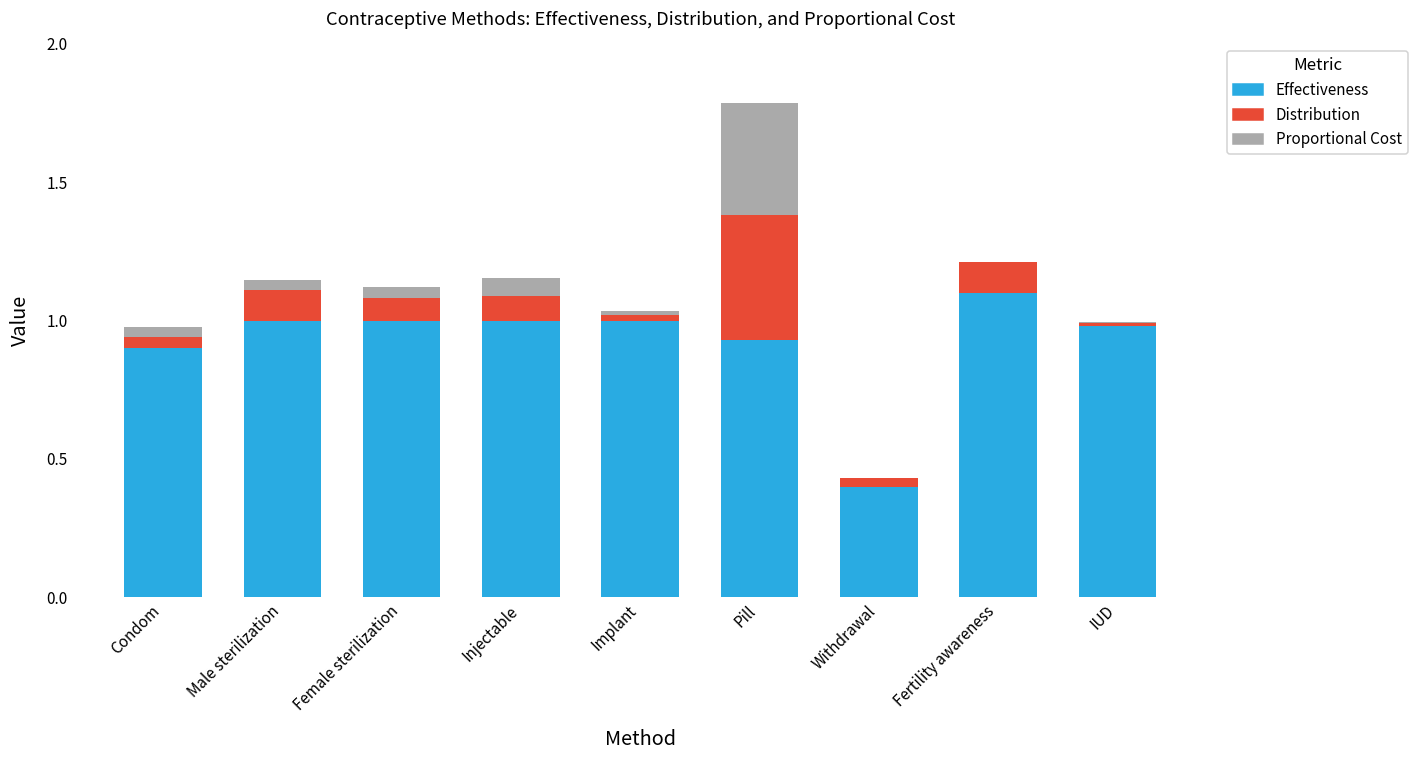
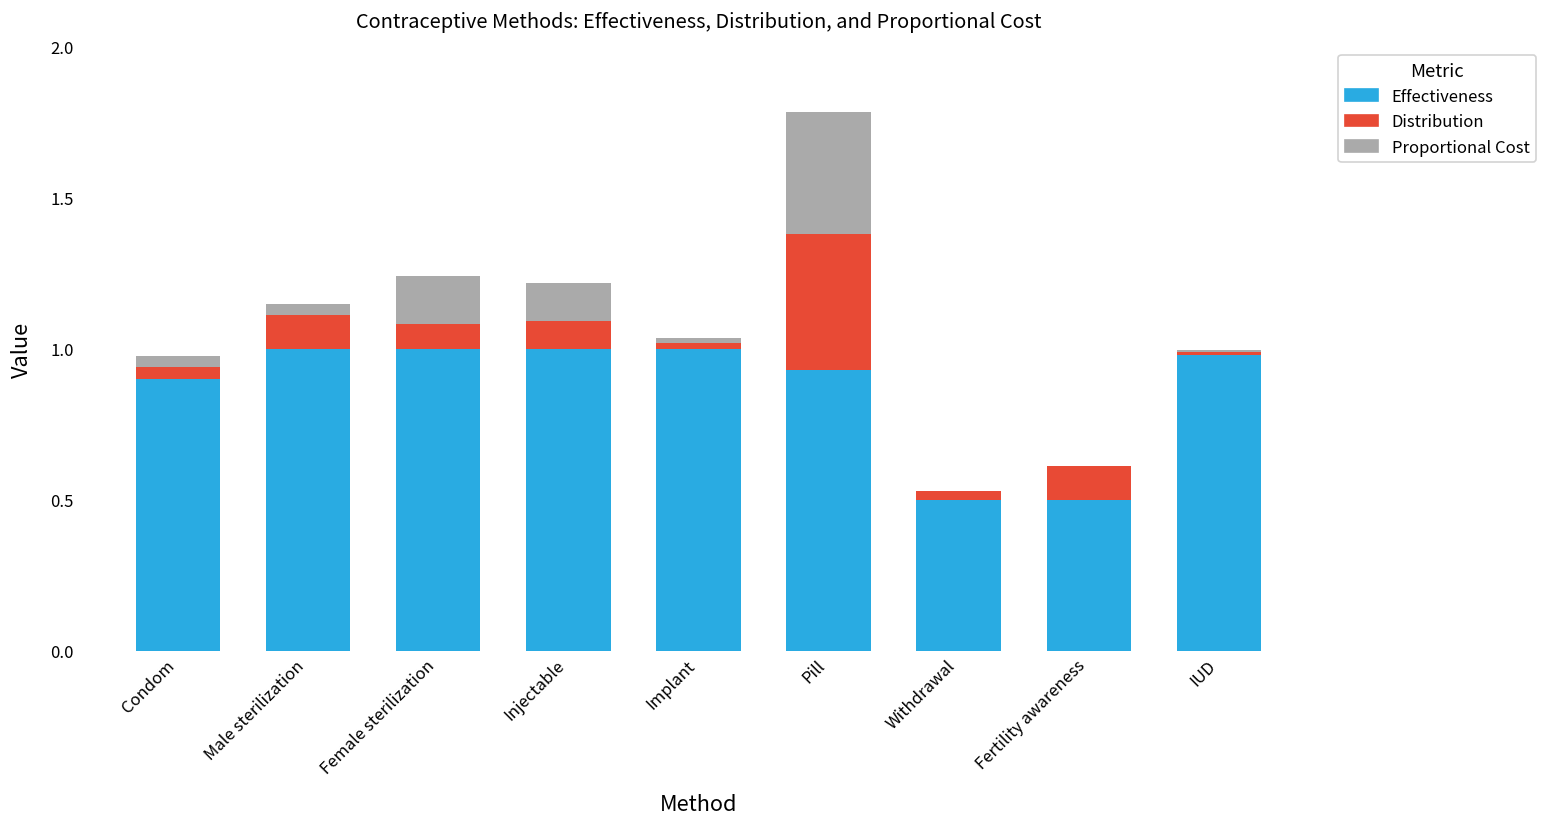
  {
    "Effectiveness": {
      "Condom": 0.9,
      "Male sterilization": 1.0,
      "Female sterilization": 1.0,
      "Injectable": 1.0,
      "Implant": 1.0,
      "Pill": 0.93,
-     "Withdrawal": 0.4,
-     "Fertility awareness": 1.1,
+     "Withdrawal": 0.5,
+     "Fertility awareness": 0.5,
      "IUD": 0.98
    },
    "Distribution": {
      "Condom": 0.04,
      "Male sterilization": 0.11,
      "Female sterilization": 0.08,
      "Injectable": 0.09,
      "Implant": 0.02,
      "Pill": 0.45,
      "Withdrawal": 0.03,
      "Fertility awareness": 0.11,
      "IUD": 0.01
    },
    "Proportional Cost": {
      "Condom": 0.04,
      "Male sterilization": 0.04,
-     "Female sterilization": 0.04,
-     "Injectable": 0.07,
+     "Female sterilization": 0.16,
+     "Injectable": 0.13,
      "Implant": 0.01,
      "Pill": 0.41,
      "Withdrawal": 0.00,
      "Fertility awareness": 0.00
    }
  }
